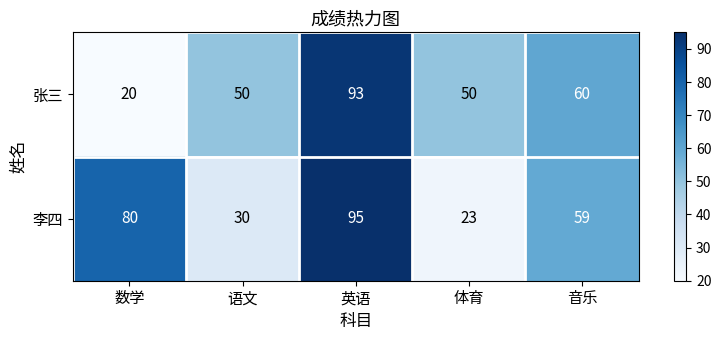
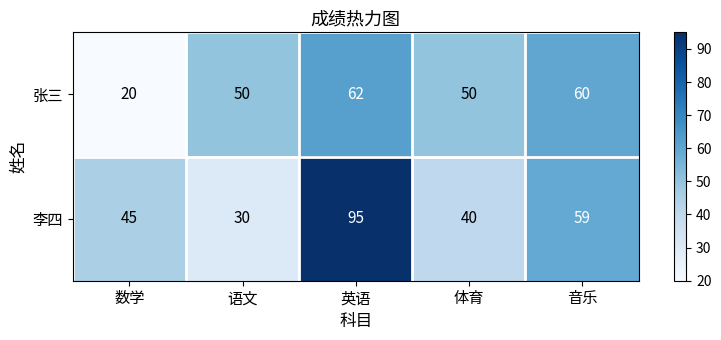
  {
    "张三": {
      "数学": 20,
      "语文": 50,
-     "英语": 93,
+     "英语": 62,
      "体育": 50,
      "音乐": 60
    },
    "李四": {
-     "数学": 80,
+     "数学": 45,
      "语文": 30,
      "英语": 95,
-     "体育": 23,
+     "体育": 40,
      "音乐": 59
    }
  }
